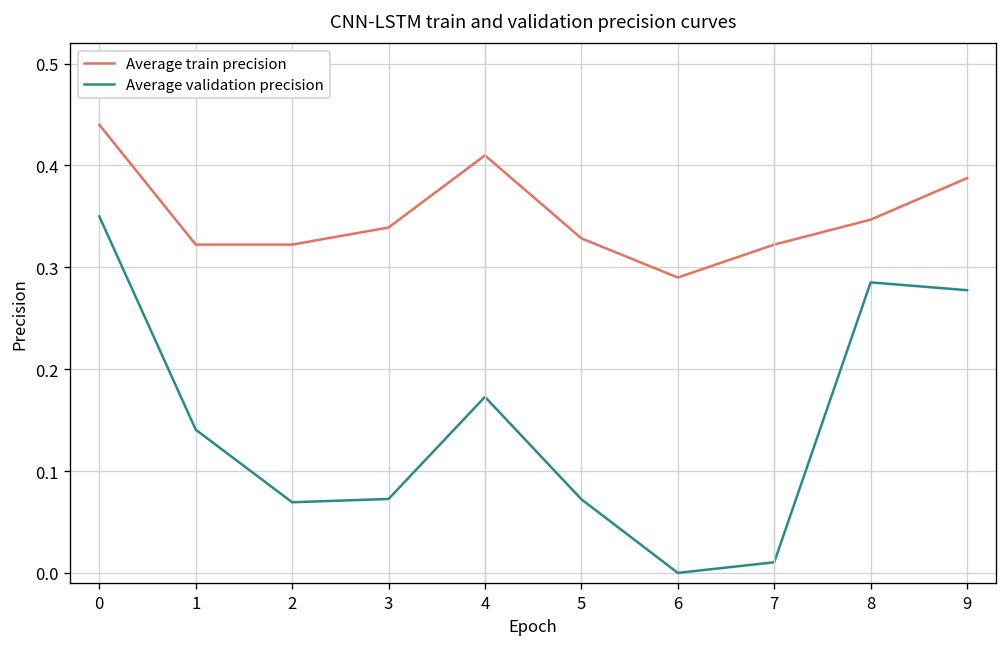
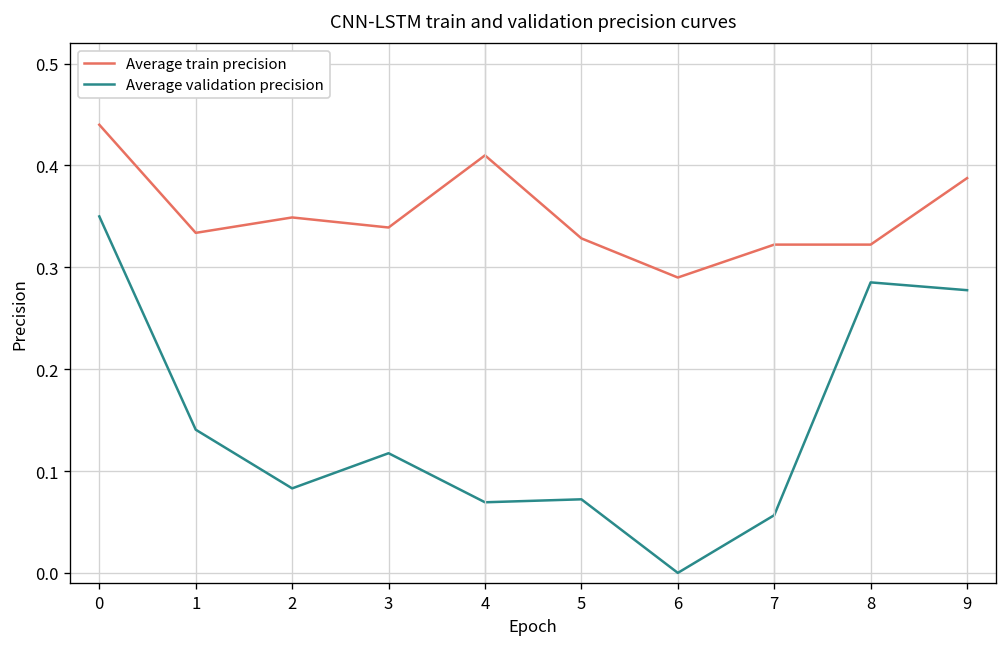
  {
    "Average train precision": {
      "0": 0.44,
-     "1": 0.32,
-     "2": 0.32,
+     "1": 0.33,
+     "2": 0.35,
      "3": 0.34,
      "4": 0.41,
      "5": 0.33,
      "6": 0.29,
      "7": 0.32,
-     "8": 0.35,
+     "8": 0.32,
      "9": 0.39
    },
    "Average validation precision": {
      "0": 0.35,
      "1": 0.14,
-     "2": 0.07,
-     "3": 0.07,
-     "4": 0.17,
+     "2": 0.08,
+     "3": 0.12,
+     "4": 0.07,
      "5": 0.07,
      "6": 0.00,
-     "7": 0.01,
+     "7": 0.06,
      "8": 0.29,
      "9": 0.28
    }
  }
